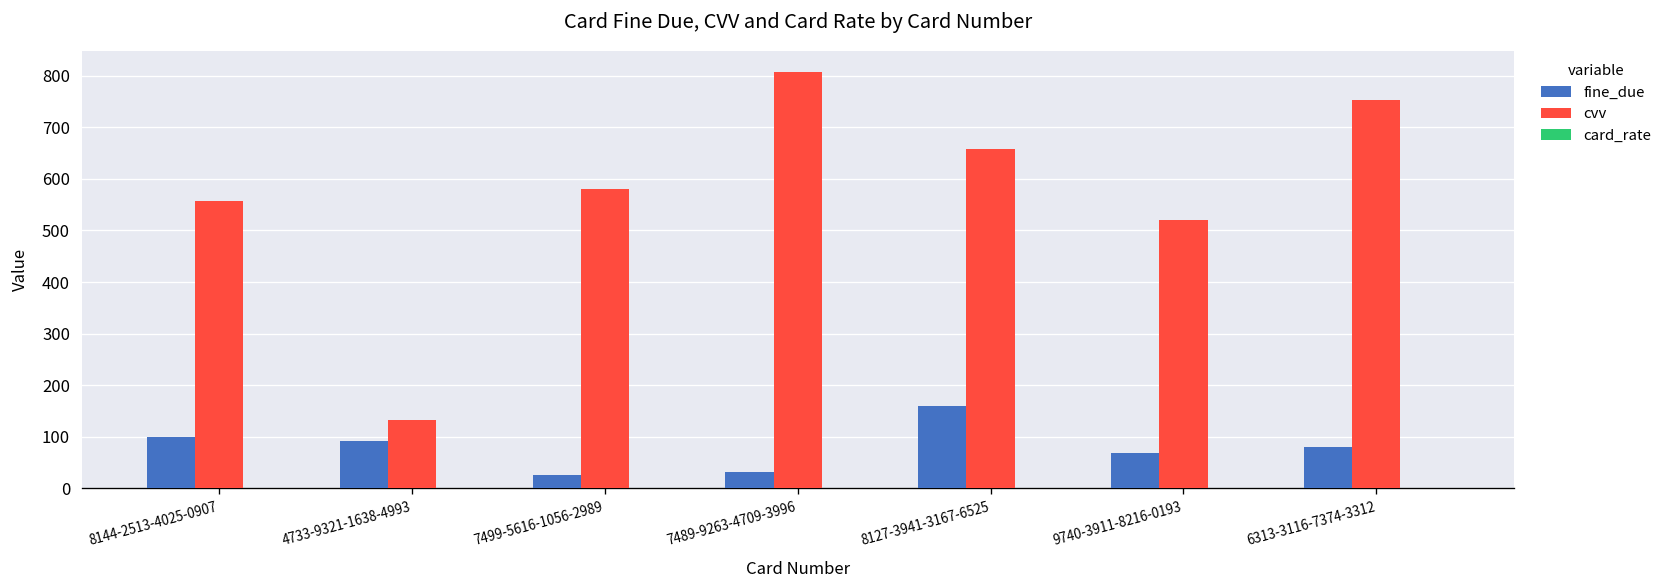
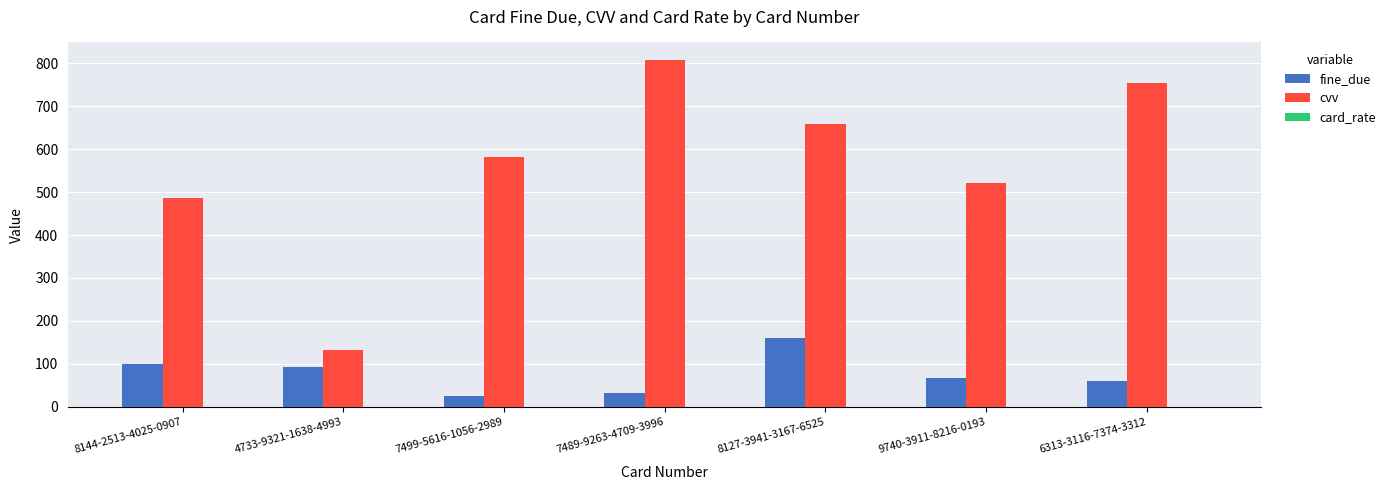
  {
    "fine_due": {
      "8144-2513-4025-0907": 100,
      "4733-9321-1638-4993": 90,
      "7499-5616-1056-2989": 20,
      "7489-9263-4709-3996": 30,
      "8127-3941-3167-6525": 160,
      "9740-3911-8216-0193": 70,
-     "6313-3116-7374-3312": 80
+     "6313-3116-7374-3312": 60
    },
    "cvv": {
-     "8144-2513-4025-0907": 560,
+     "8144-2513-4025-0907": 490,
      "4733-9321-1638-4993": 130,
      "7499-5616-1056-2989": 580,
      "7489-9263-4709-3996": 810,
      "8127-3941-3167-6525": 660,
      "9740-3911-8216-0193": 520,
      "6313-3116-7374-3312": 750
    }
  }
